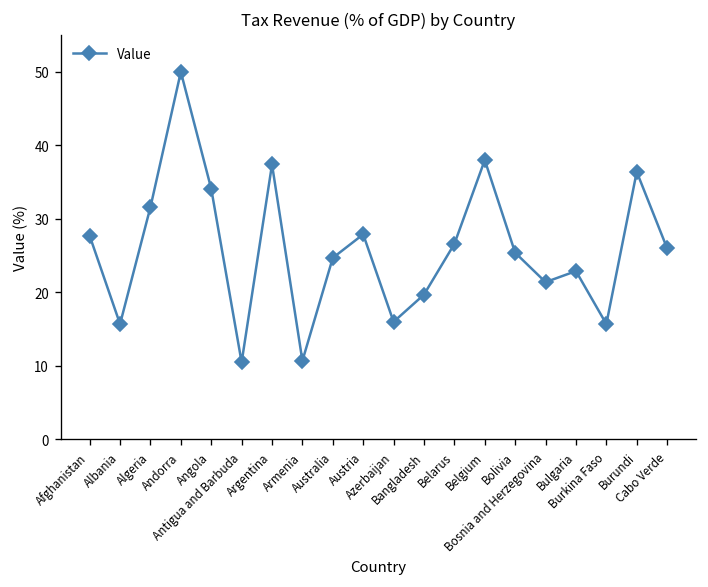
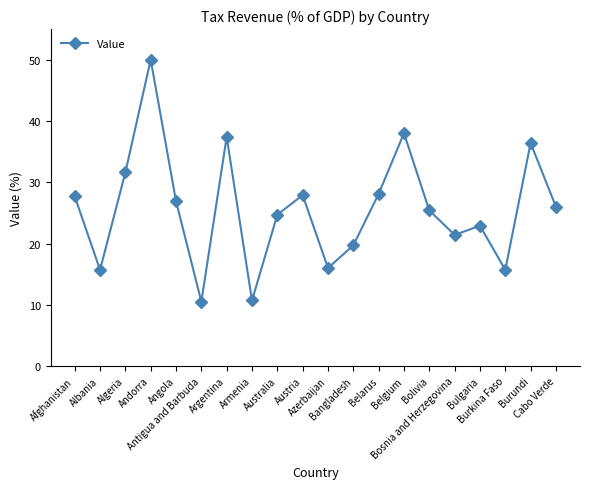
  {
    "Afghanistan": 28,
    "Albania": 16,
    "Algeria": 32,
    "Andorra": 50,
-   "Angola": 34,
+   "Angola": 27,
    "Antigua and Barbuda": 11,
    "Argentina": 37,
    "Armenia": 11,
    "Australia": 25,
    "Austria": 28,
    "Azerbaijan": 16,
    "Bangladesh": 20,
-   "Belarus": 27,
+   "Belarus": 28,
    "Belgium": 38,
    "Bolivia": 25,
    "Bosnia and Herzegovina": 21,
    "Bulgaria": 23,
    "Burkina Faso": 16,
    "Burundi": 36,
    "Cabo Verde": 26
  }
